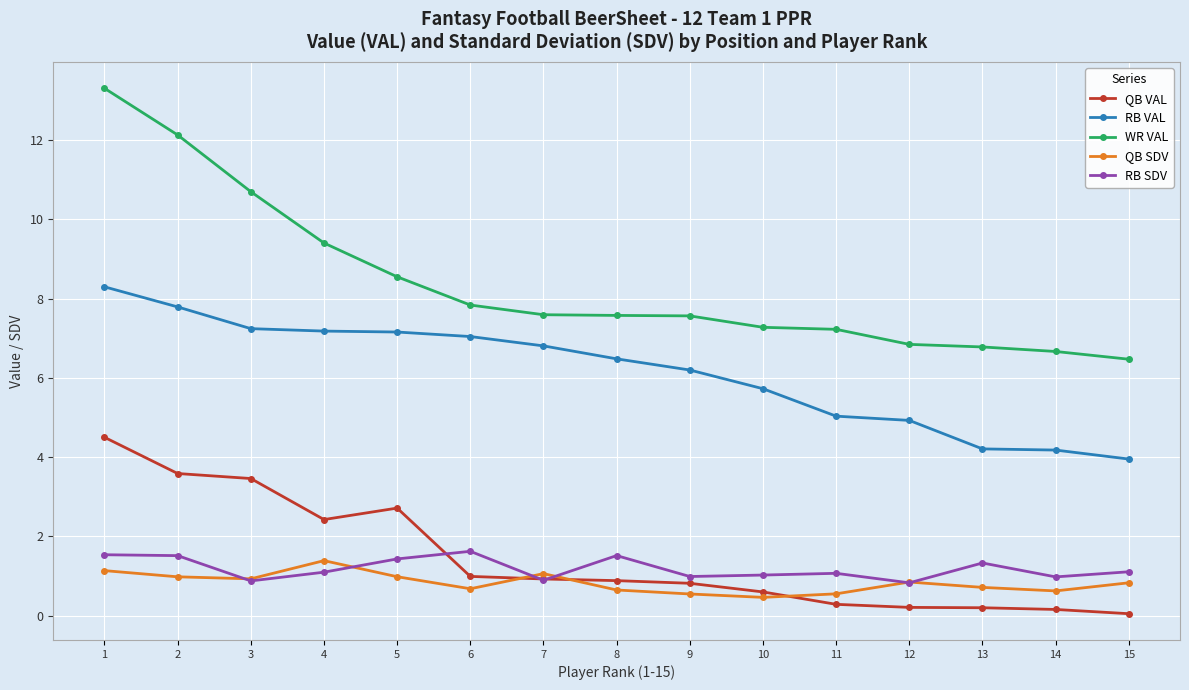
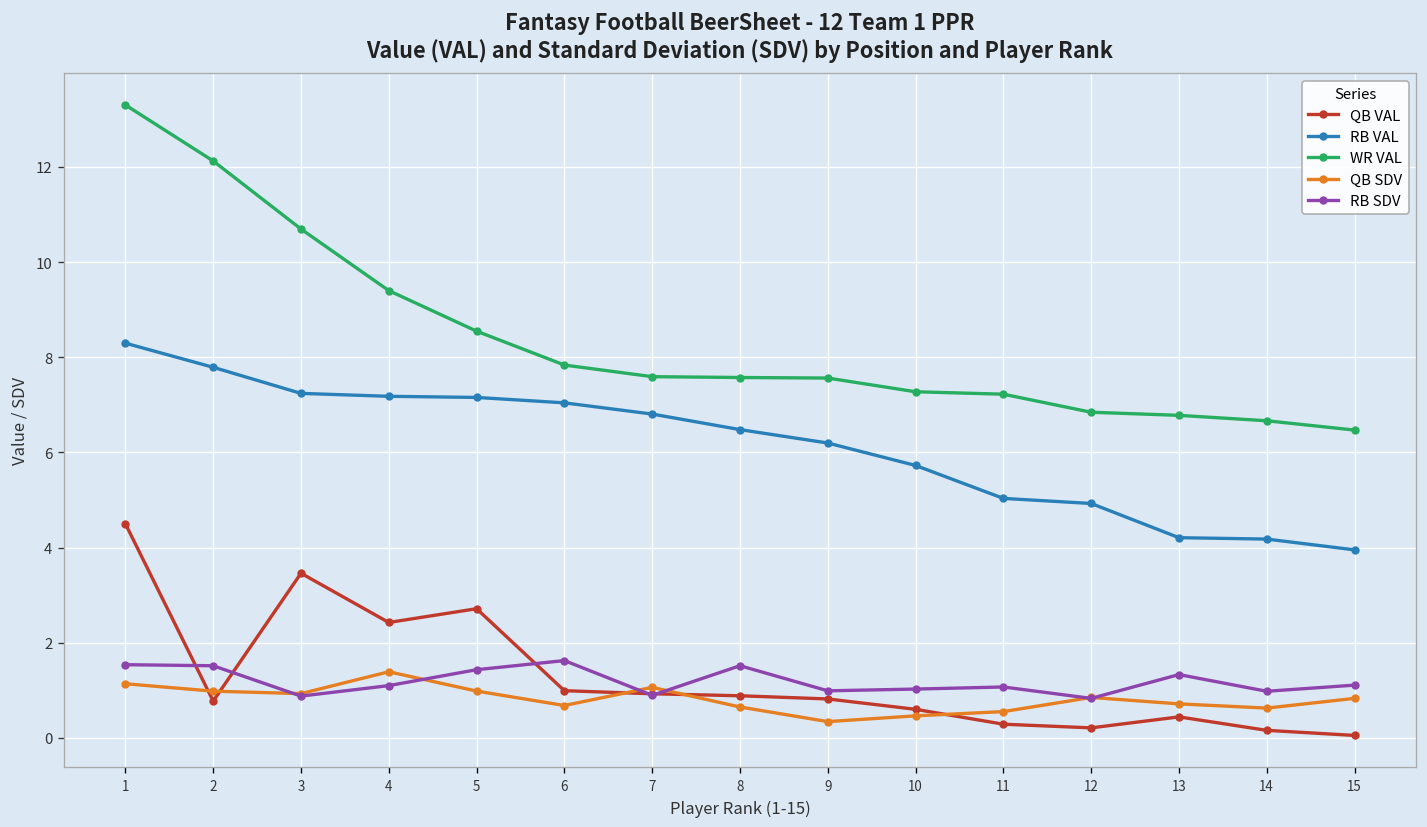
  {
    "QB VAL": {
      "1": 4.5,
-     "2": 3.6,
+     "2": 0.8,
      "3": 3.5,
      "4": 2.4,
      "5": 2.7,
      "6": 1.0,
      "8": 0.9,
      "9": 0.8,
      "10": 0.6,
      "11": 0.3,
      "12": 0.2,
-     "13": 0.2,
+     "13": 0.4,
      "14": 0.2,
      "15": 0.1
    },
    "RB VAL": {
      "1": 8.3,
      "2": 7.8,
      "3": 7.2,
      "4": 7.2,
      "5": 7.2,
      "6": 7.0,
      "7": 6.8,
      "8": 6.5,
      "9": 6.2,
      "10": 5.7,
      "11": 5.0,
      "12": 4.9,
      "13": 4.2,
      "14": 4.2,
      "15": 4.0
    },
    "WR VAL": {
      "1": 13.3,
      "2": 12.1,
      "3": 10.7,
      "4": 9.4,
      "5": 8.5,
      "6": 7.8,
      "7": 7.6,
      "8": 7.6,
      "9": 7.6,
      "10": 7.3,
      "11": 7.2,
      "12": 6.8,
      "13": 6.8,
      "14": 6.7,
      "15": 6.5
    },
    "QB SDV": {
      "1": 1.1,
      "2": 1.0,
      "4": 1.4,
      "5": 1.0,
      "6": 0.7,
      "7": 1.1,
      "8": 0.7,
-     "9": 0.6,
+     "9": 0.3,
      "10": 0.5,
      "11": 0.6,
      "13": 0.7,
      "14": 0.6,
      "15": 0.8
    },
    "RB SDV": {
      "1": 1.5,
      "2": 1.5,
      "4": 1.1,
      "5": 1.4,
      "6": 1.6,
      "8": 1.5,
      "9": 1.0,
      "10": 1.0,
      "11": 1.1,
      "13": 1.3,
      "14": 1.0,
      "15": 1.1
    }
  }
